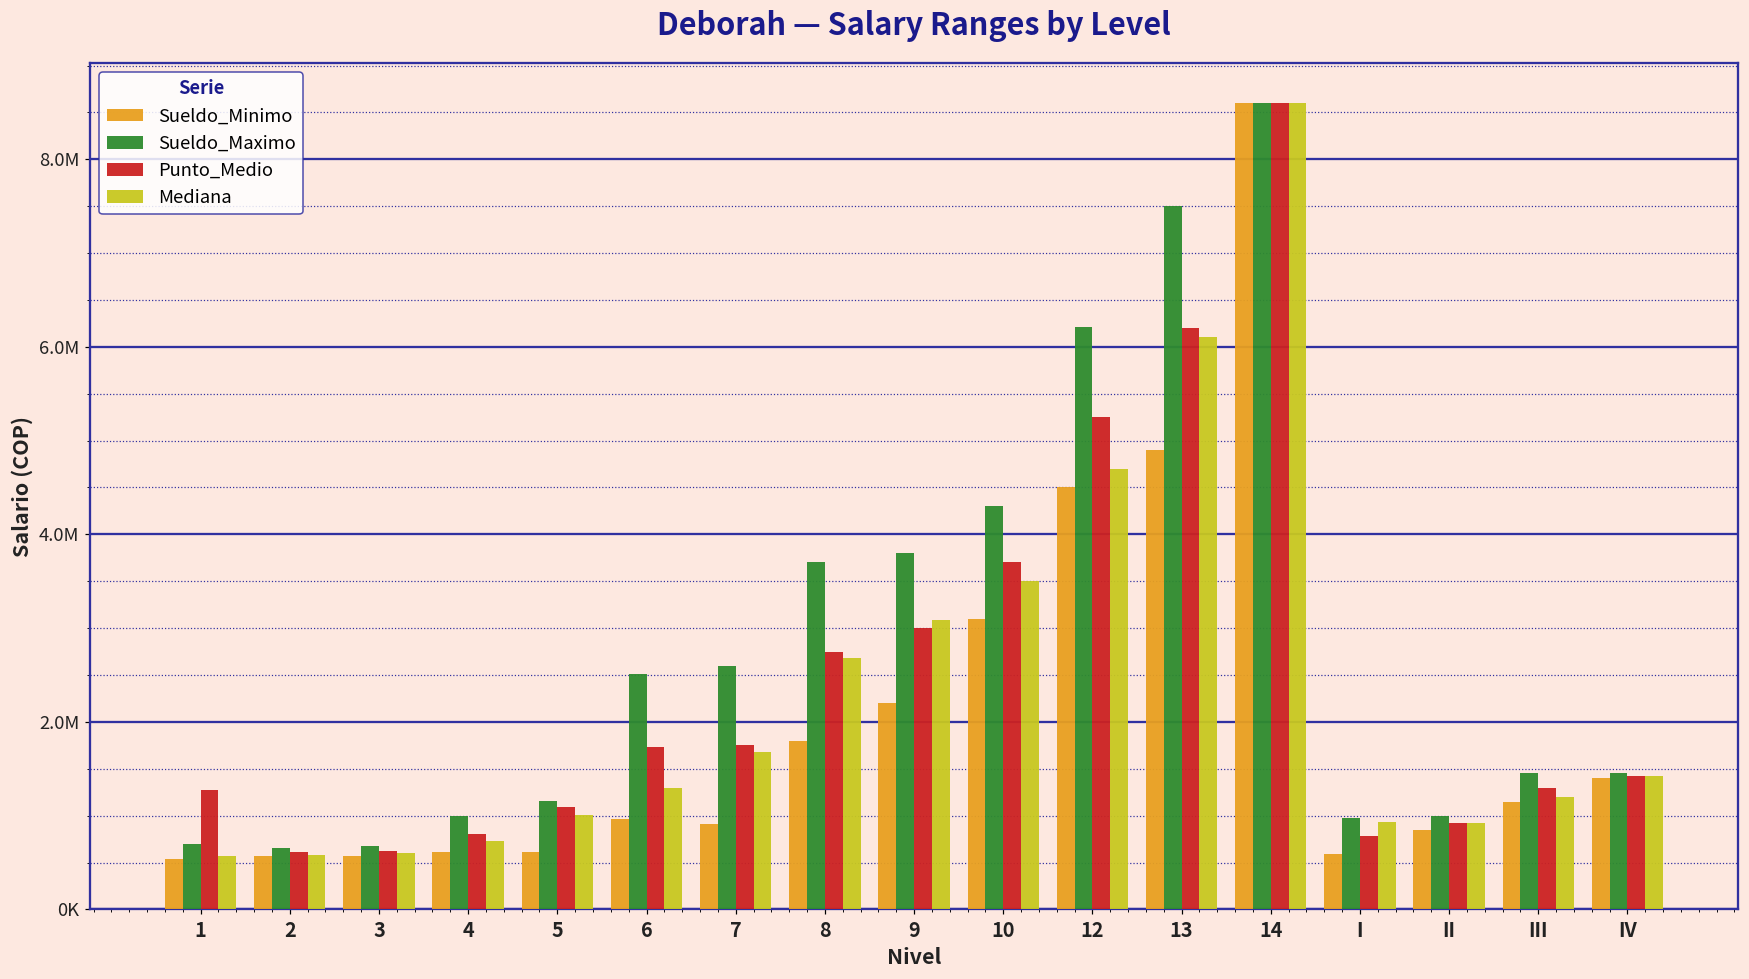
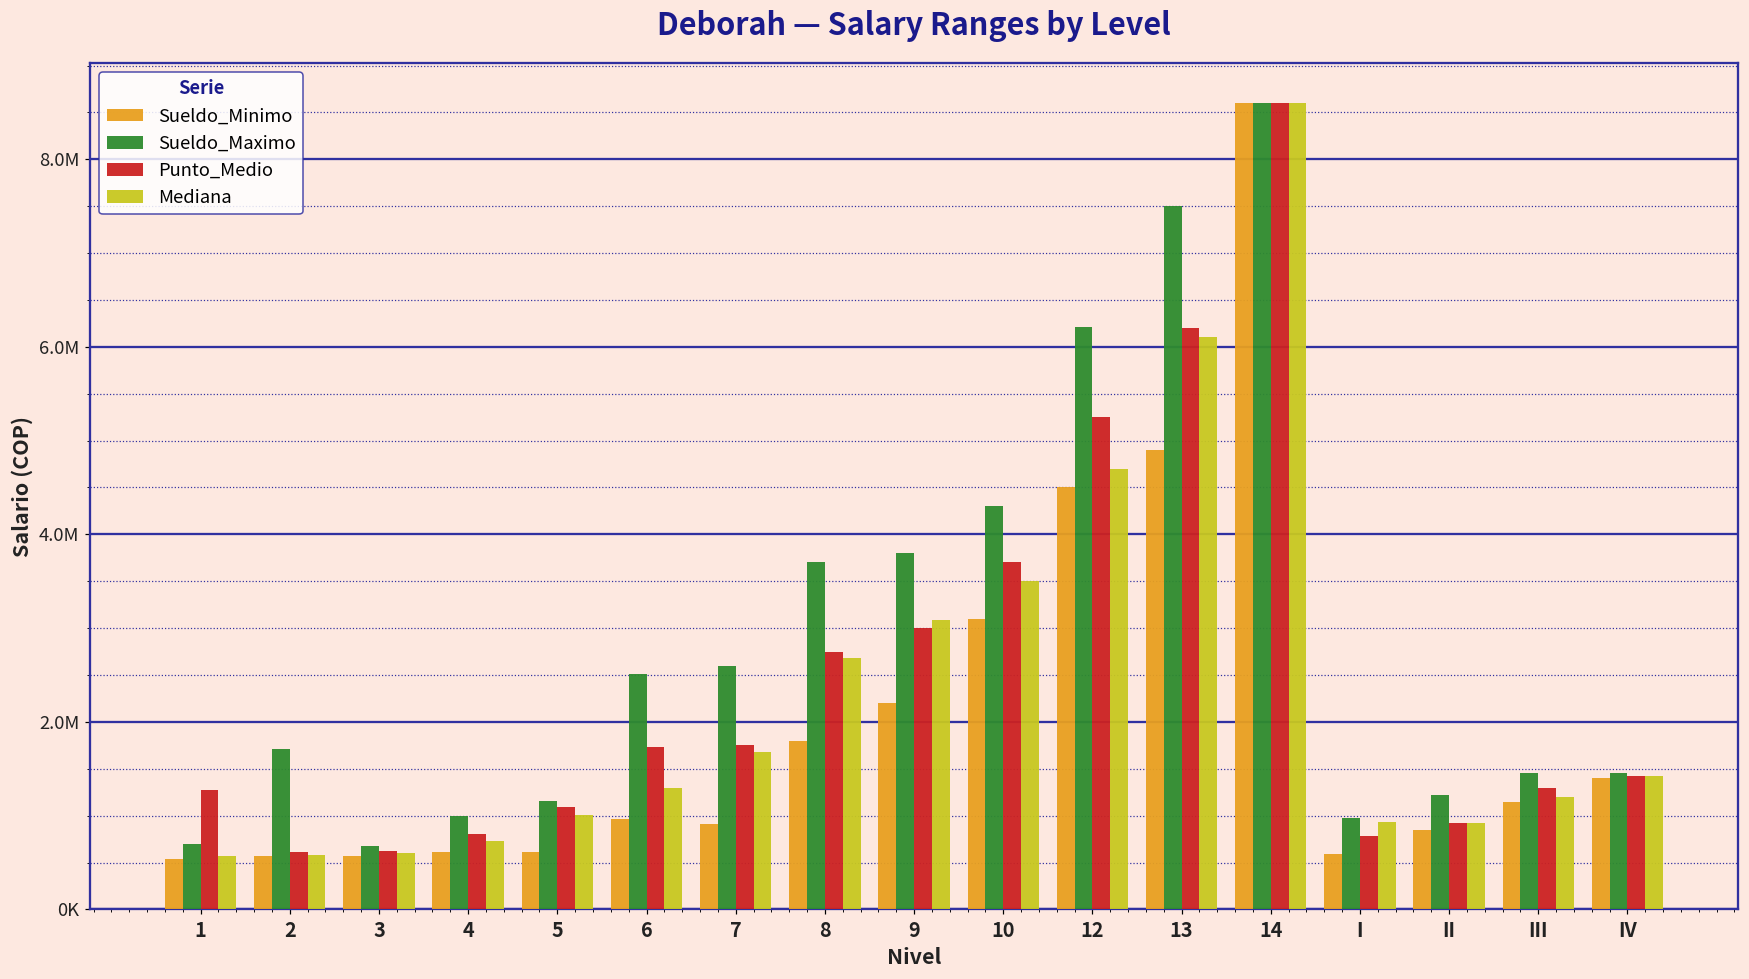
  {
    "Sueldo_Maximo": {
      "1": 700000,
-     "2": 700000,
+     "2": 1700000,
      "3": 700000,
      "4": 1000000,
      "5": 1200000,
      "6": 2500000,
      "7": 2600000,
      "8": 3700000,
      "9": 3800000,
      "10": 4300000,
      "12": 6200000,
      "13": 7500000,
      "14": 8600000,
      "I": 1000000,
-     "II": 1000000,
+     "II": 1200000,
      "III": 1500000,
      "IV": 1500000
    },
    "Punto_Medio": {
      "1": 1300000,
      "2": 600000,
      "3": 600000,
      "4": 800000,
      "5": 1100000,
      "6": 1700000,
      "7": 1800000,
      "8": 2800000,
      "9": 3000000,
      "10": 3700000,
      "12": 5300000,
      "13": 6200000,
      "14": 8600000,
      "I": 800000,
      "II": 900000,
      "III": 1300000,
      "IV": 1400000
    }
  }
